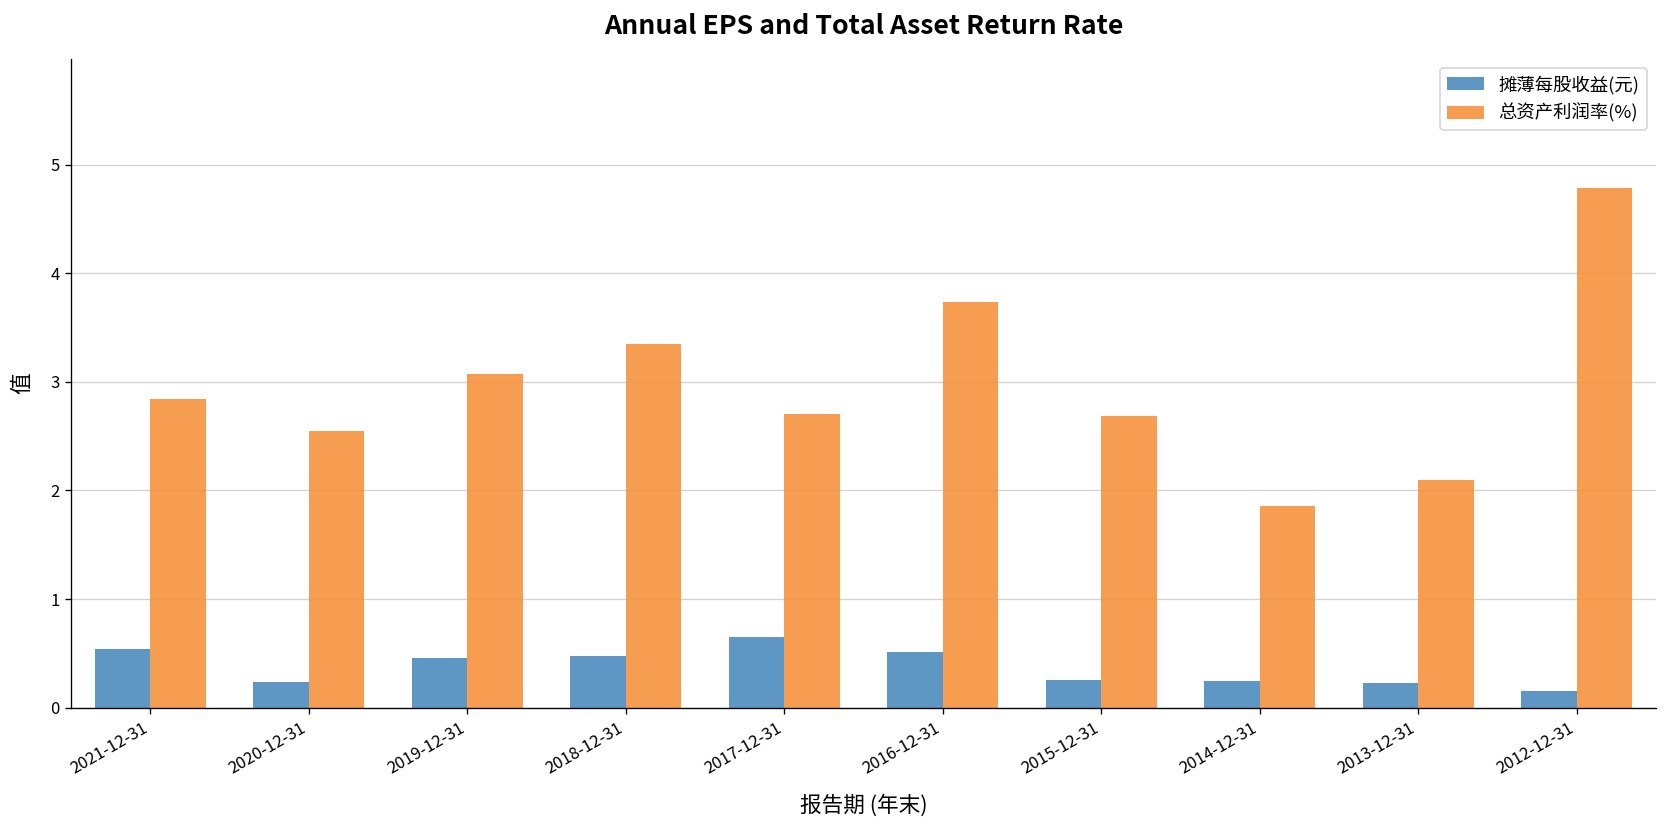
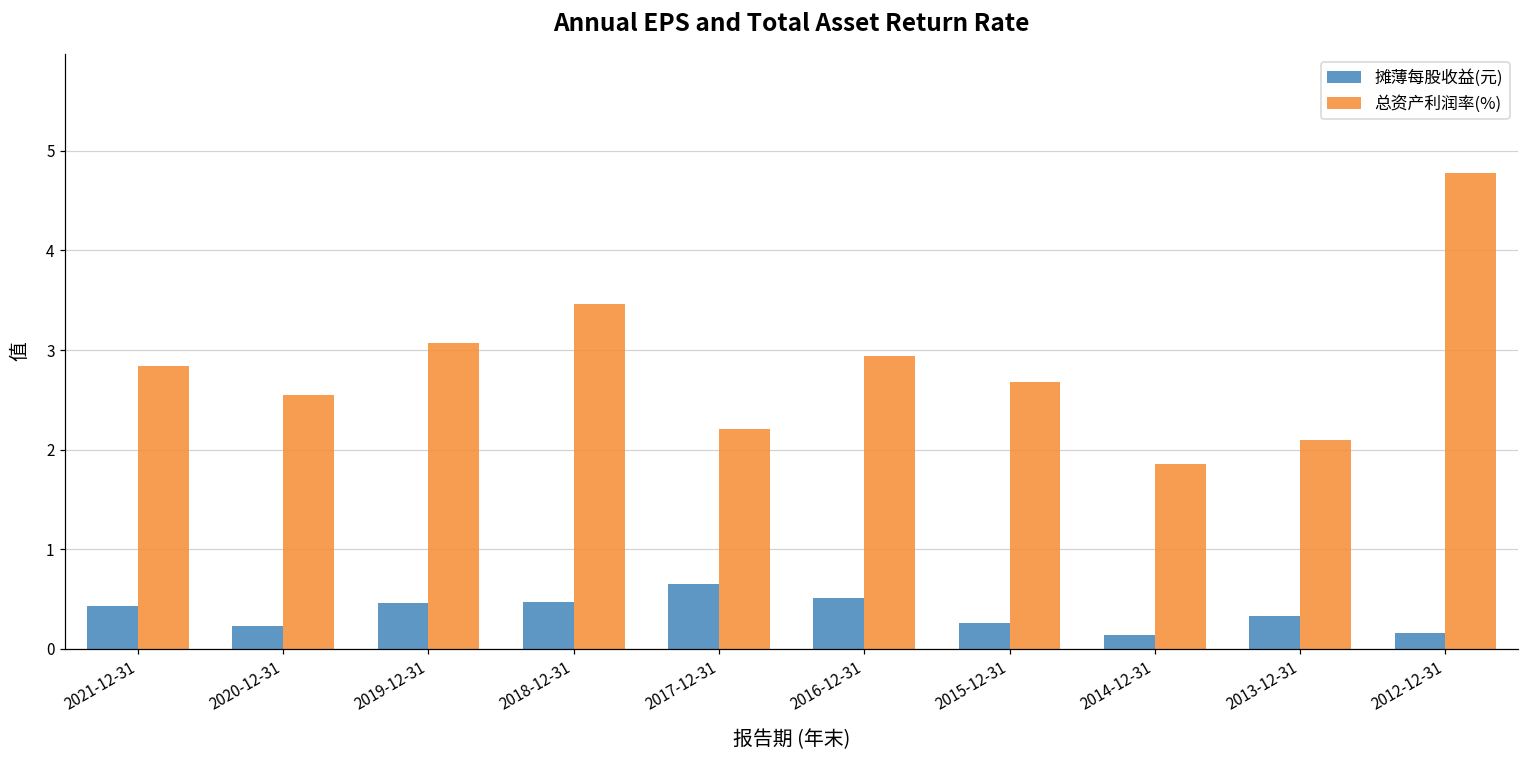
  {
    "摊薄每股收益(元)": {
-     "2021-12-31": 0.5,
+     "2021-12-31": 0.4,
      "2020-12-31": 0.2,
      "2019-12-31": 0.5,
      "2018-12-31": 0.5,
      "2017-12-31": 0.7,
      "2016-12-31": 0.5,
      "2015-12-31": 0.3,
-     "2014-12-31": 0.2,
-     "2013-12-31": 0.2,
+     "2014-12-31": 0.1,
+     "2013-12-31": 0.3,
      "2012-12-31": 0.2
    },
    "总资产利润率(%)": {
      "2021-12-31": 2.8,
      "2020-12-31": 2.5,
      "2019-12-31": 3.1,
-     "2018-12-31": 3.3,
-     "2017-12-31": 2.7,
-     "2016-12-31": 3.7,
+     "2018-12-31": 3.5,
+     "2017-12-31": 2.2,
+     "2016-12-31": 2.9,
      "2015-12-31": 2.7,
      "2014-12-31": 1.9,
      "2013-12-31": 2.1,
      "2012-12-31": 4.8
    }
  }
